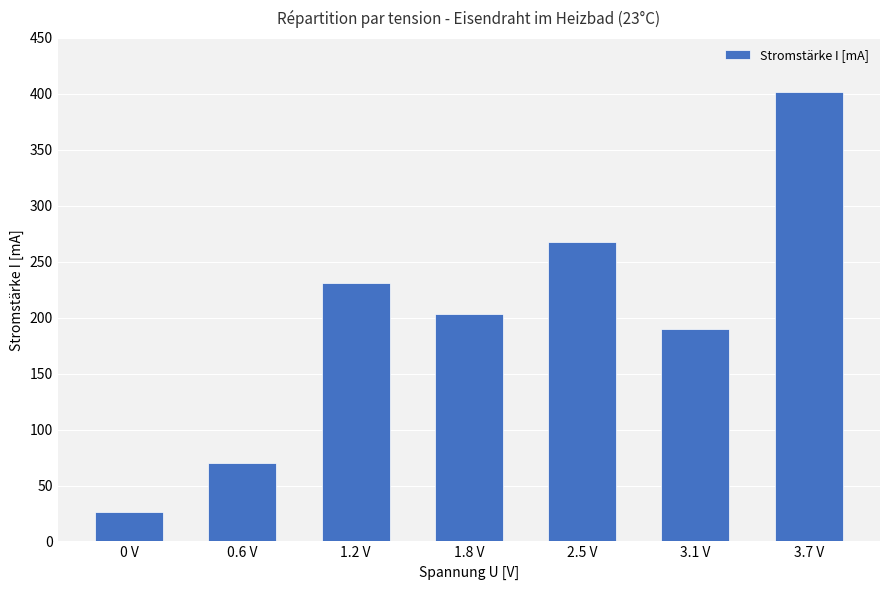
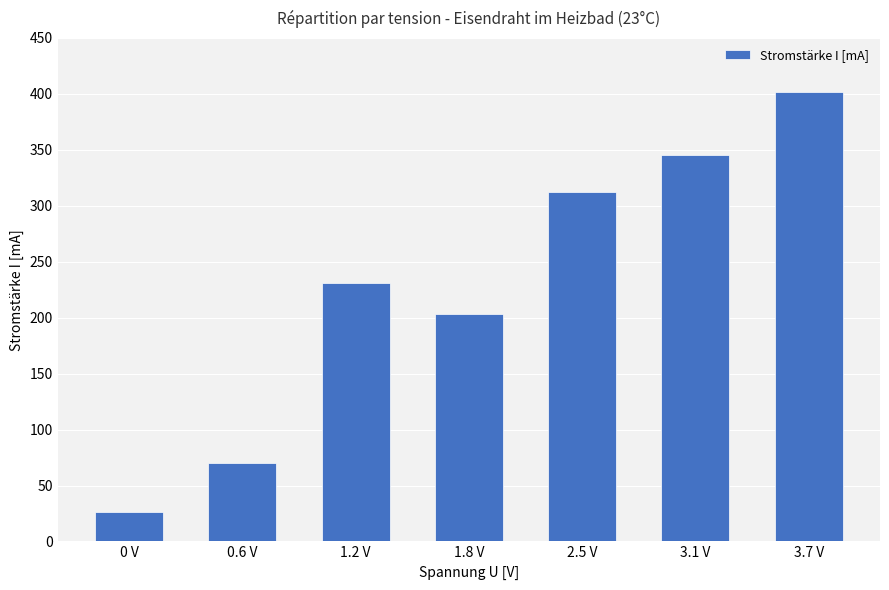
  {
    "0 V": 26,
    "0.6 V": 70,
    "1.2 V": 231,
    "1.8 V": 203,
-   "2.5 V": 268,
-   "3.1 V": 190,
+   "2.5 V": 312,
+   "3.1 V": 345,
    "3.7 V": 402
  }
